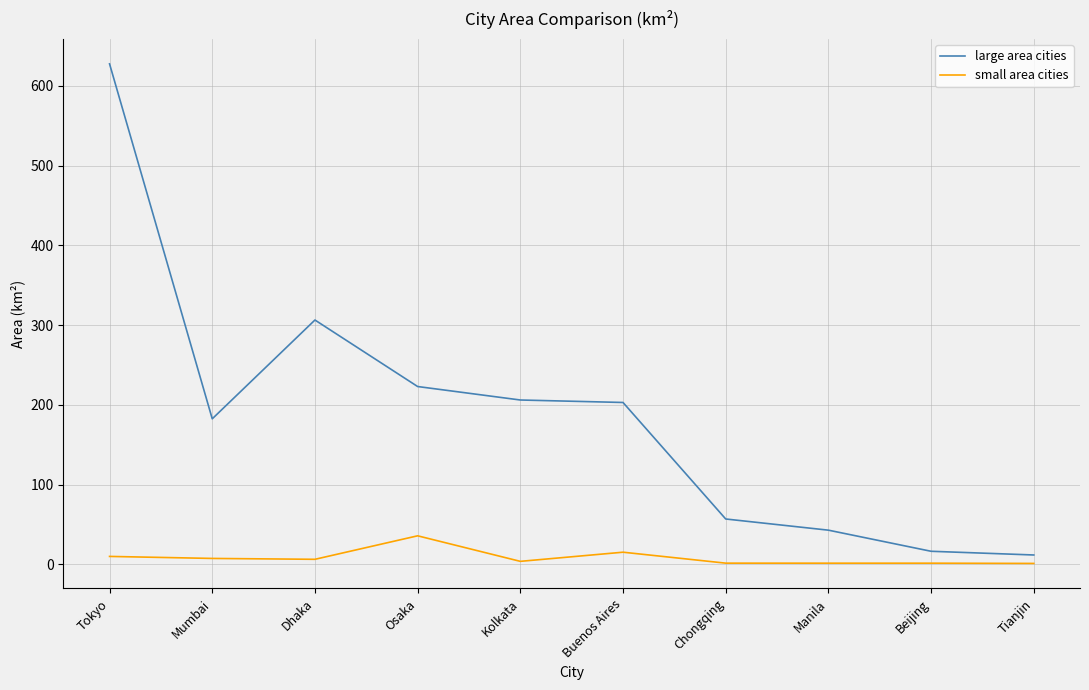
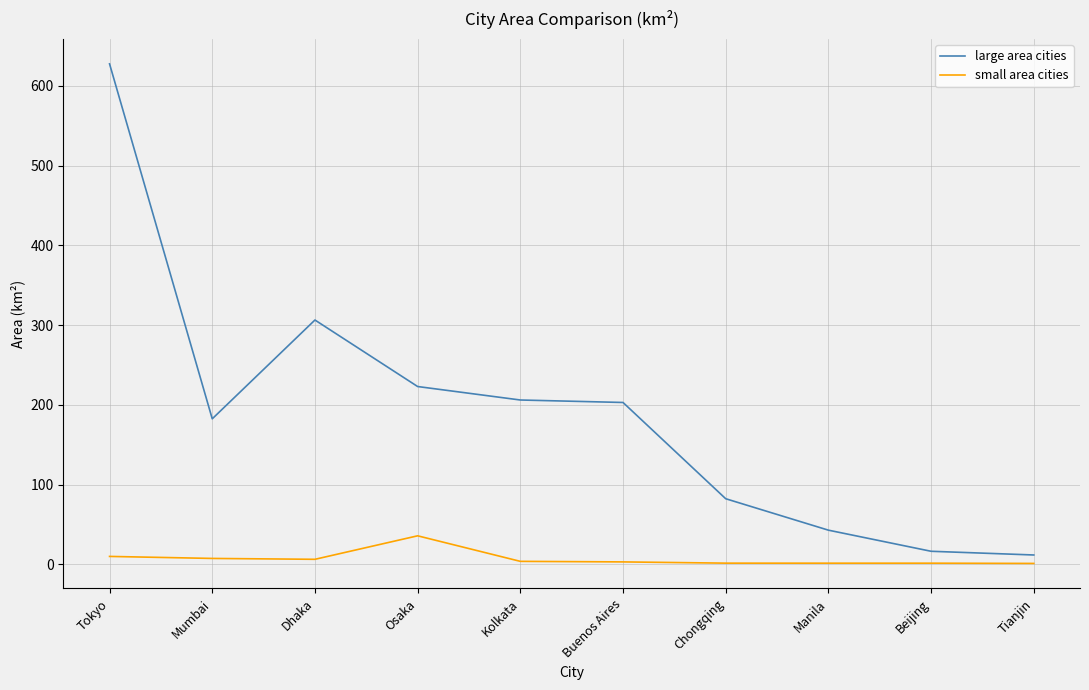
  {
    "large area cities": {
      "Tokyo": 630,
      "Mumbai": 180,
      "Dhaka": 310,
      "Osaka": 220,
      "Kolkata": 210,
      "Buenos Aires": 200,
-     "Chongqing": 60,
+     "Chongqing": 80,
      "Manila": 40,
      "Beijing": 20,
      "Tianjin": 10
    },
    "small area cities": {
      "Tokyo": 10,
      "Mumbai": 10,
      "Dhaka": 10,
      "Osaka": 40,
      "Kolkata": 0,
-     "Buenos Aires": 20,
+     "Buenos Aires": 0,
      "Chongqing": 0,
      "Manila": 0,
      "Beijing": 0,
      "Tianjin": 0
    }
  }
